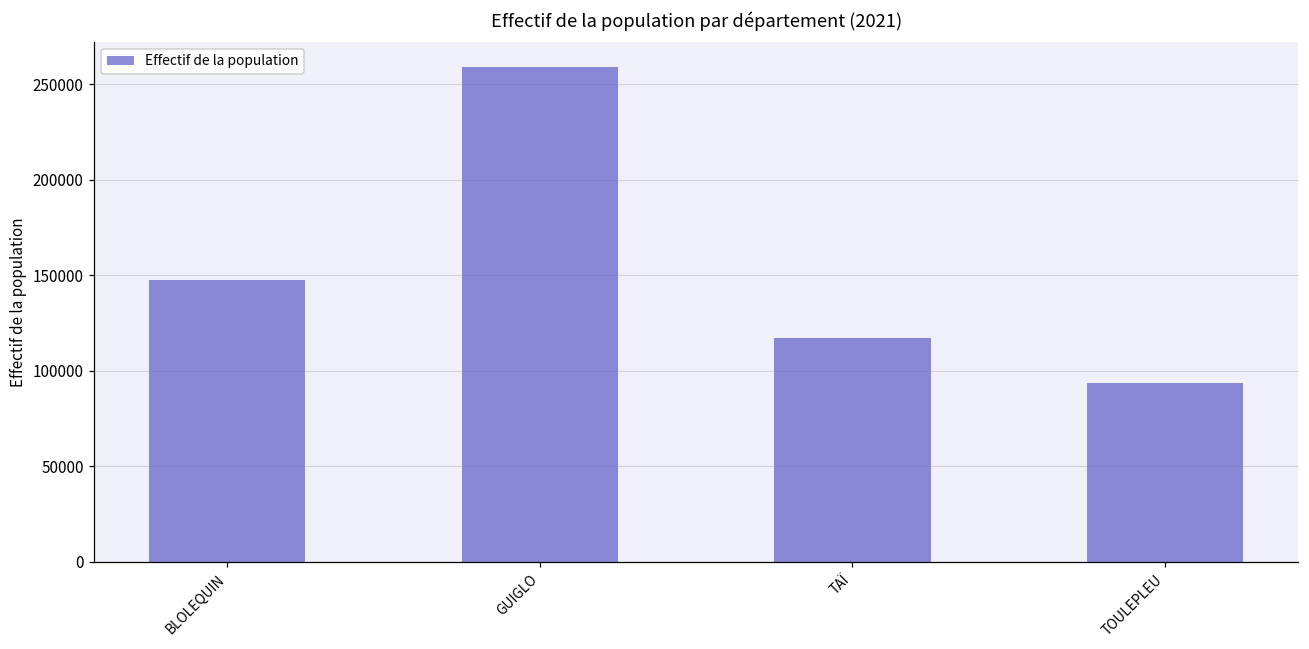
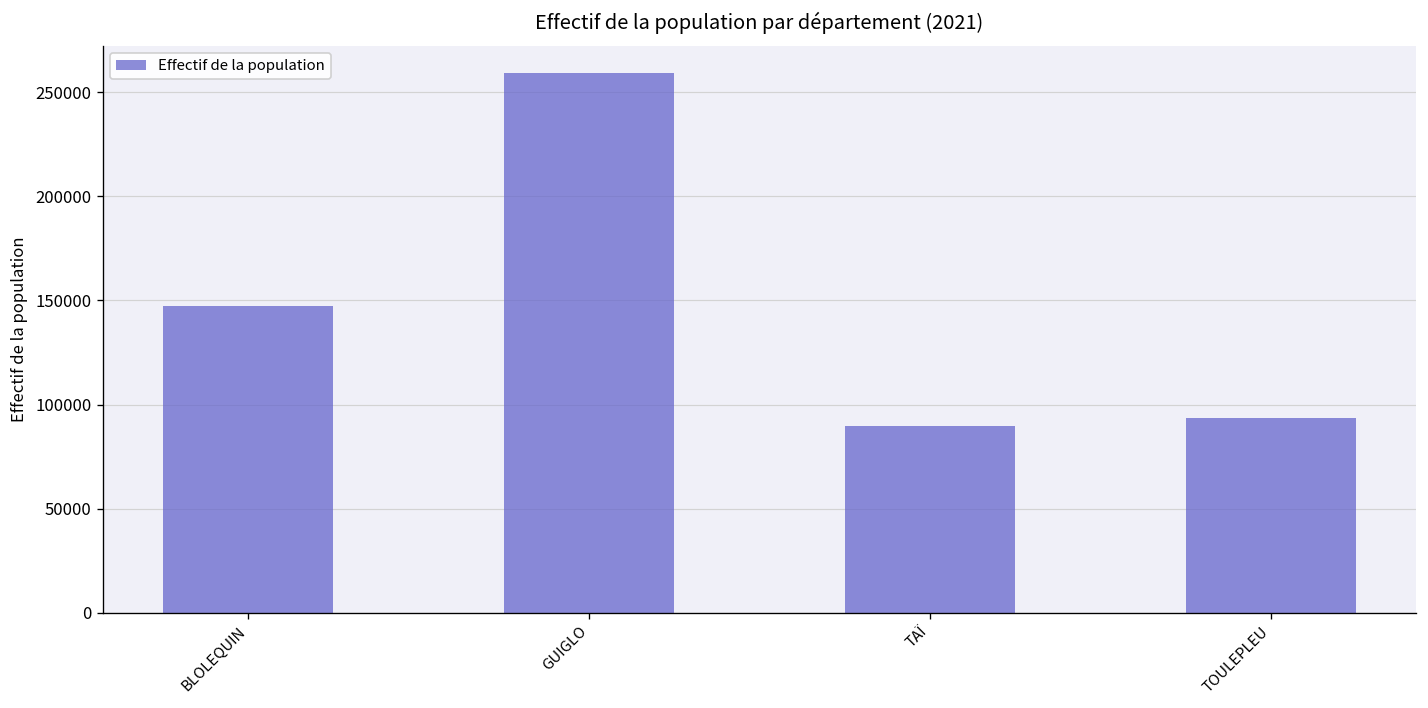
  {
    "BLOLEQUIN": 147000,
    "GUIGLO": 259000,
-   "TAÏ": 117000,
+   "TAÏ": 90000,
    "TOULEPLEU": 94000
  }
